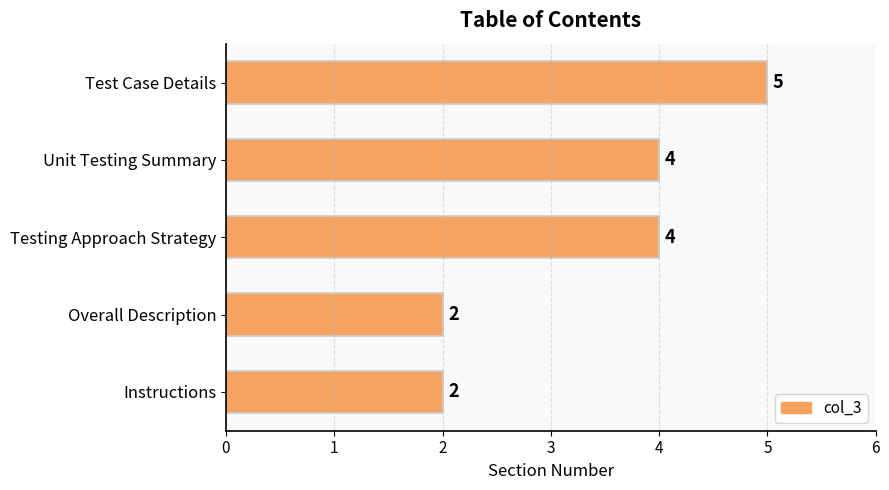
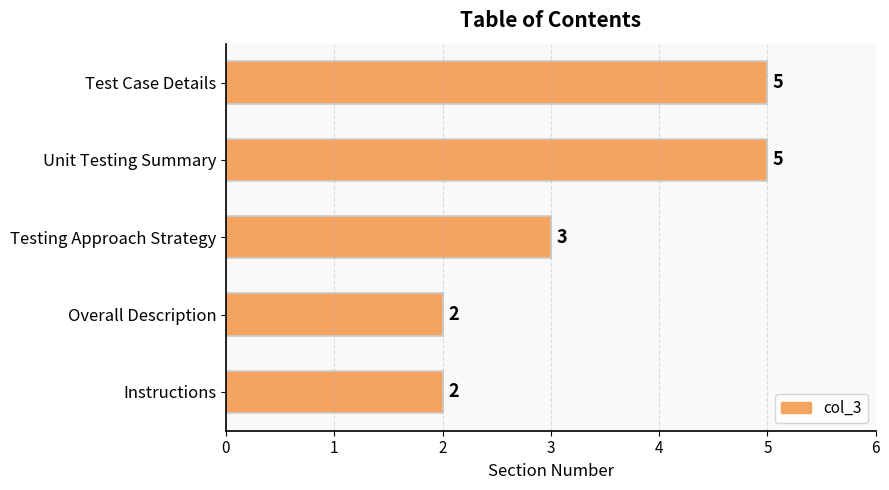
  {
    "Test Case Details": 5,
-   "Unit Testing Summary": 4,
-   "Testing Approach Strategy": 4,
+   "Unit Testing Summary": 5,
+   "Testing Approach Strategy": 3,
    "Overall Description": 2,
    "Instructions": 2
  }
